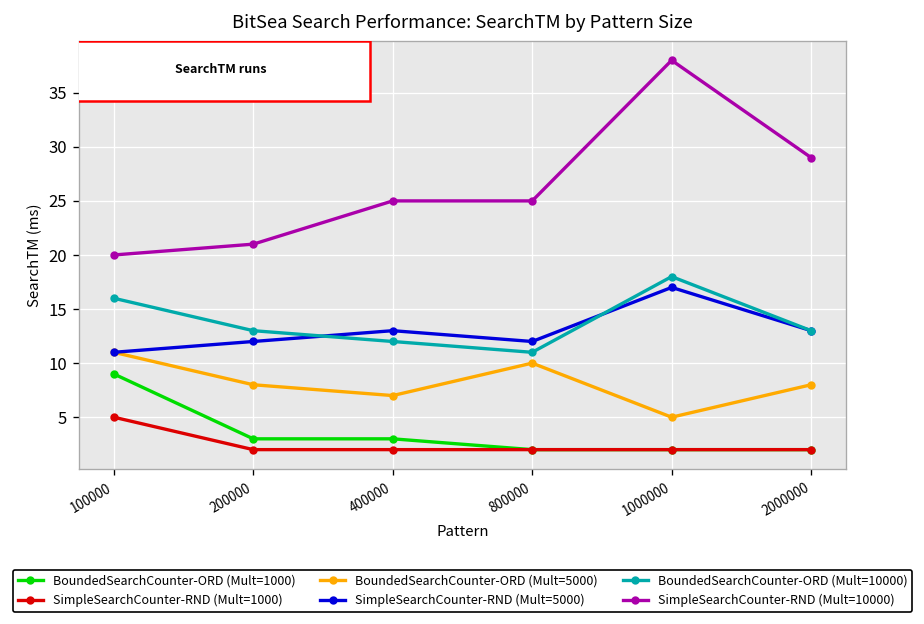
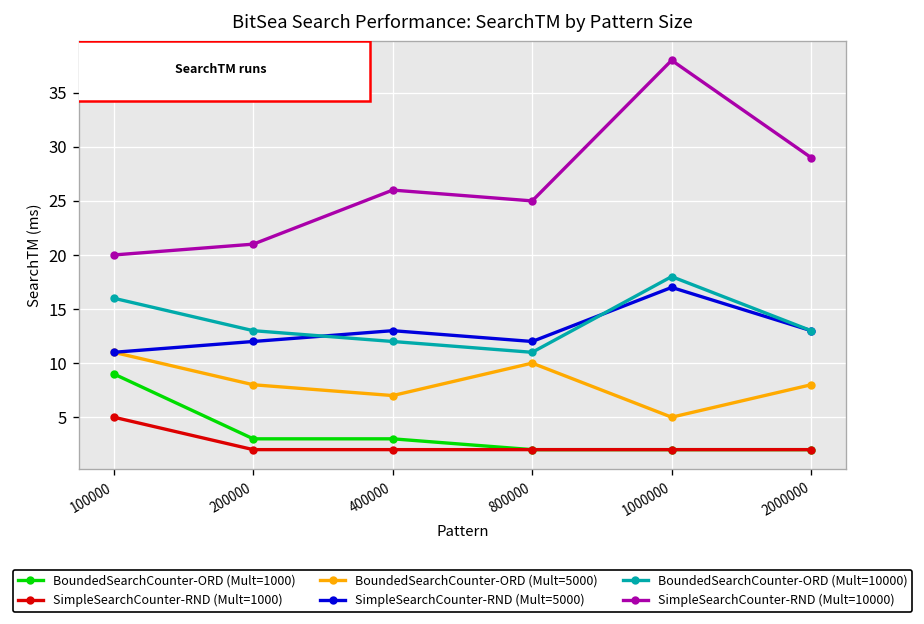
  {
    "BoundedSearchCounter-ORD (Mult=1000)": {
      "100000": 9,
      "200000": 3,
      "400000": 3
    },
    "SimpleSearchCounter-RND (Mult=1000)": {
      "100000": 5,
      "200000": 2,
      "400000": 2
    },
    "BoundedSearchCounter-ORD (Mult=5000)": {
      "200000": 8,
      "400000": 7,
      "800000": 10,
      "1000000": 5,
      "2000000": 8
    },
    "SimpleSearchCounter-RND (Mult=5000)": {
      "200000": 12,
      "400000": 13,
      "800000": 12,
      "1000000": 17
    },
    "BoundedSearchCounter-ORD (Mult=10000)": {
      "100000": 16,
      "200000": 13,
      "400000": 12,
      "800000": 11,
      "1000000": 18
    },
    "SimpleSearchCounter-RND (Mult=10000)": {
      "100000": 20,
      "200000": 21,
-     "400000": 25,
+     "400000": 26,
      "800000": 25,
      "1000000": 38,
      "2000000": 29
    }
  }
